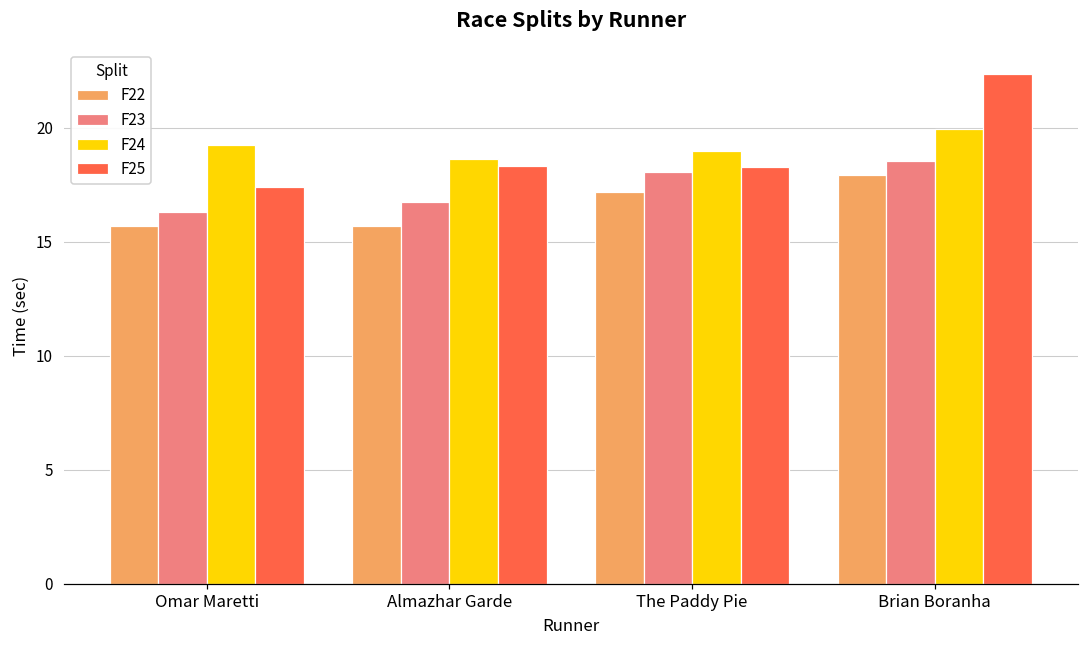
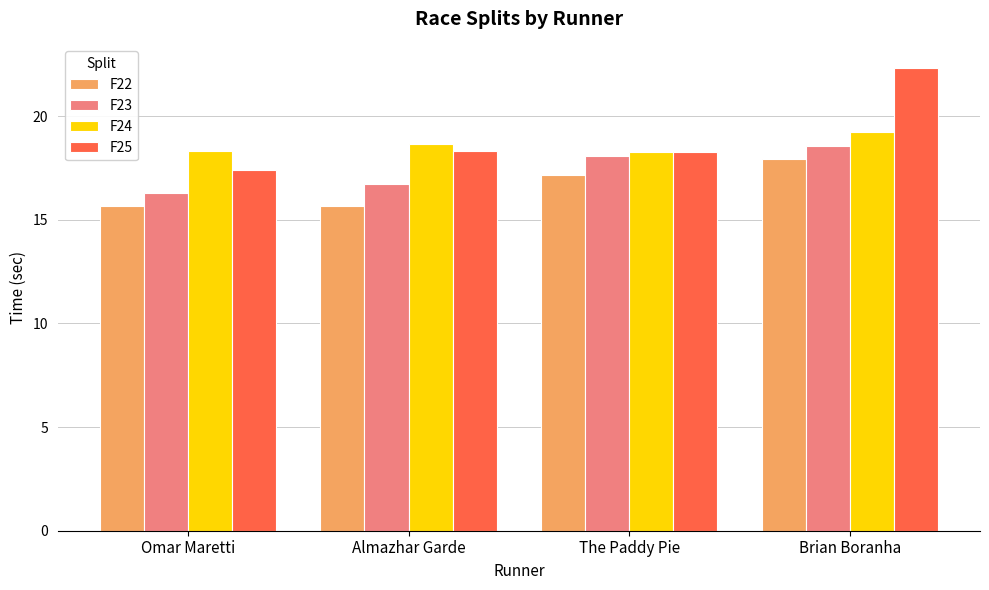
  {
    "F24": {
-     "Omar Maretti": 19.3,
+     "Omar Maretti": 18.3,
      "Almazhar Garde": 18.7,
-     "The Paddy Pie": 19.0,
-     "Brian Boranha": 19.9
+     "The Paddy Pie": 18.3,
+     "Brian Boranha": 19.2
    },
    "F25": {
      "Omar Maretti": 17.4,
      "Almazhar Garde": 18.3,
      "The Paddy Pie": 18.3,
      "Brian Boranha": 22.3
    }
  }
